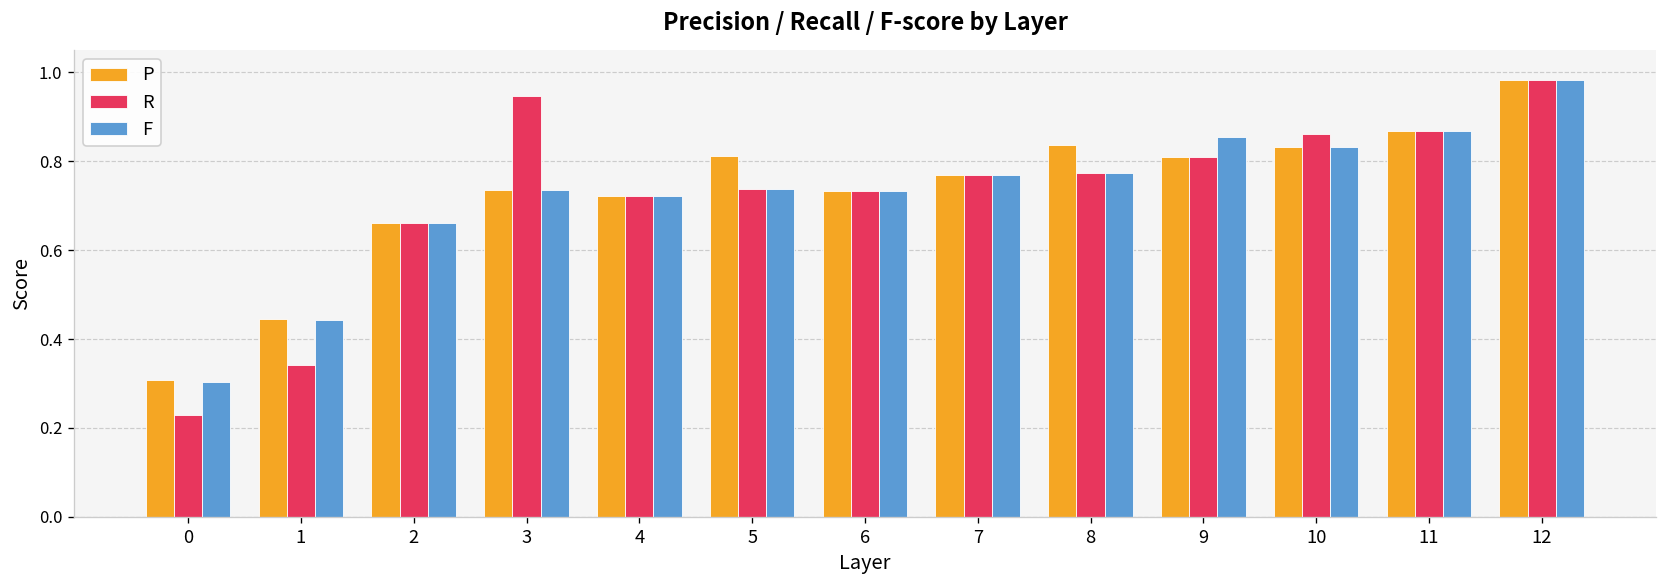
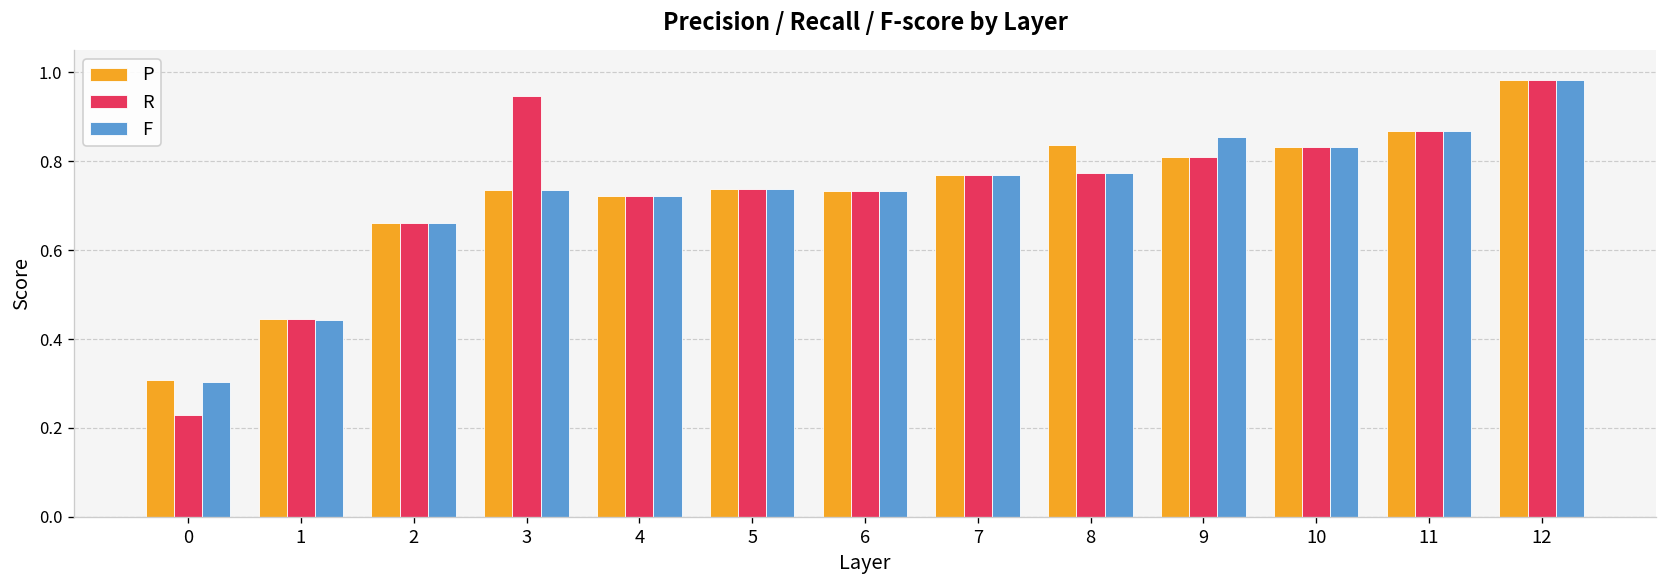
  {
    "P": {
      "0": 0.31,
      "1": 0.45,
      "2": 0.66,
      "3": 0.74,
      "4": 0.72,
-     "5": 0.81,
+     "5": 0.74,
      "6": 0.73,
      "7": 0.77,
      "8": 0.84,
      "9": 0.81,
      "10": 0.83,
      "11": 0.87,
      "12": 0.98
    },
    "R": {
      "0": 0.23,
-     "1": 0.34,
+     "1": 0.45,
      "2": 0.66,
      "3": 0.95,
      "4": 0.72,
      "5": 0.74,
      "6": 0.73,
      "7": 0.77,
      "8": 0.77,
      "9": 0.81,
-     "10": 0.86,
+     "10": 0.83,
      "11": 0.87,
      "12": 0.98
    },
    "F": {
      "0": 0.30,
      "1": 0.44,
      "2": 0.66,
      "3": 0.74,
      "4": 0.72,
      "5": 0.74,
      "6": 0.73,
      "7": 0.77,
      "8": 0.77,
      "9": 0.85,
      "10": 0.83,
      "11": 0.87,
      "12": 0.98
    }
  }
